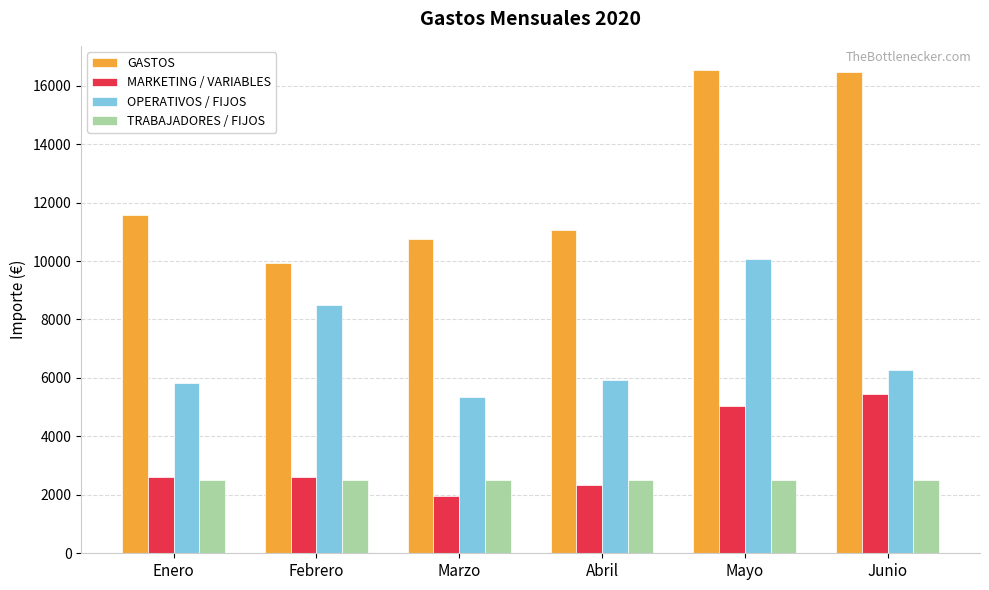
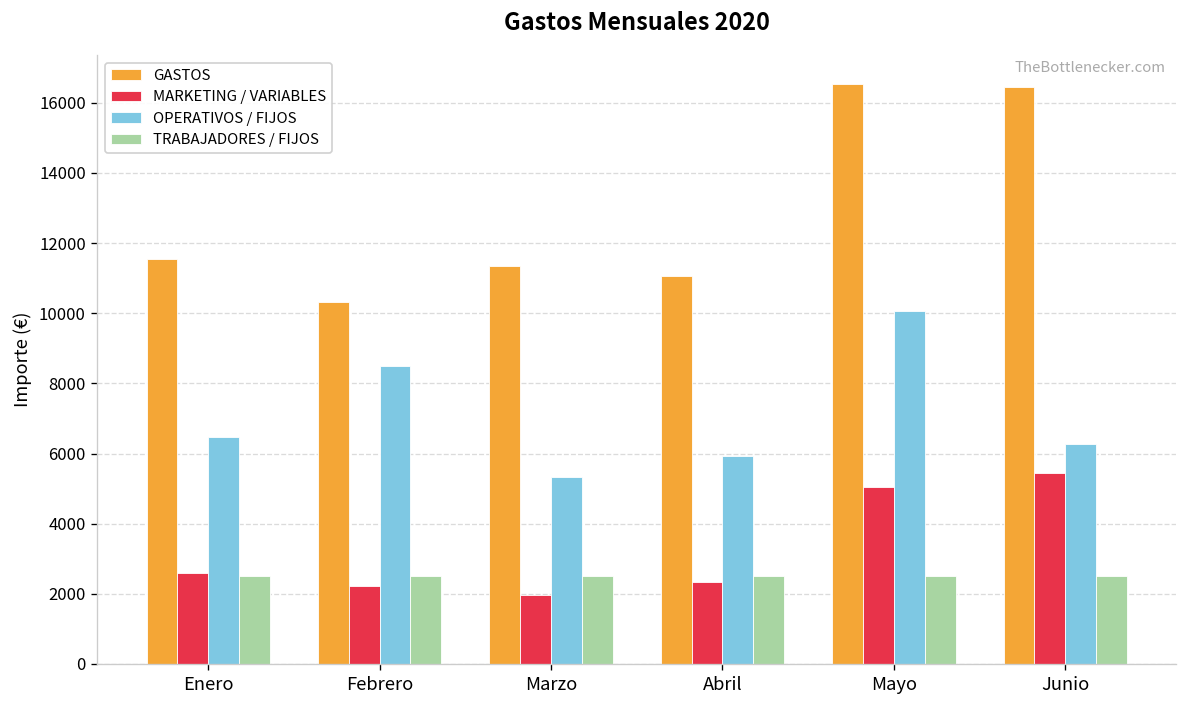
  {
    "GASTOS": {
      "Enero": 11600,
-     "Febrero": 9900,
-     "Marzo": 10800,
+     "Febrero": 10300,
+     "Marzo": 11300,
      "Abril": 11100,
      "Mayo": 16500,
      "Junio": 16500
    },
    "MARKETING / VARIABLES": {
      "Enero": 2600,
-     "Febrero": 2600,
+     "Febrero": 2200,
      "Marzo": 2000,
      "Abril": 2300,
      "Mayo": 5000,
      "Junio": 5400
    },
    "OPERATIVOS / FIJOS": {
-     "Enero": 5800,
+     "Enero": 6500,
      "Febrero": 8500,
      "Marzo": 5300,
      "Abril": 5900,
      "Mayo": 10100,
      "Junio": 6300
    },
    "TRABAJADORES / FIJOS": {
      "Enero": 2500,
      "Febrero": 2500,
      "Marzo": 2500,
      "Abril": 2500,
      "Mayo": 2500,
      "Junio": 2500
    }
  }
